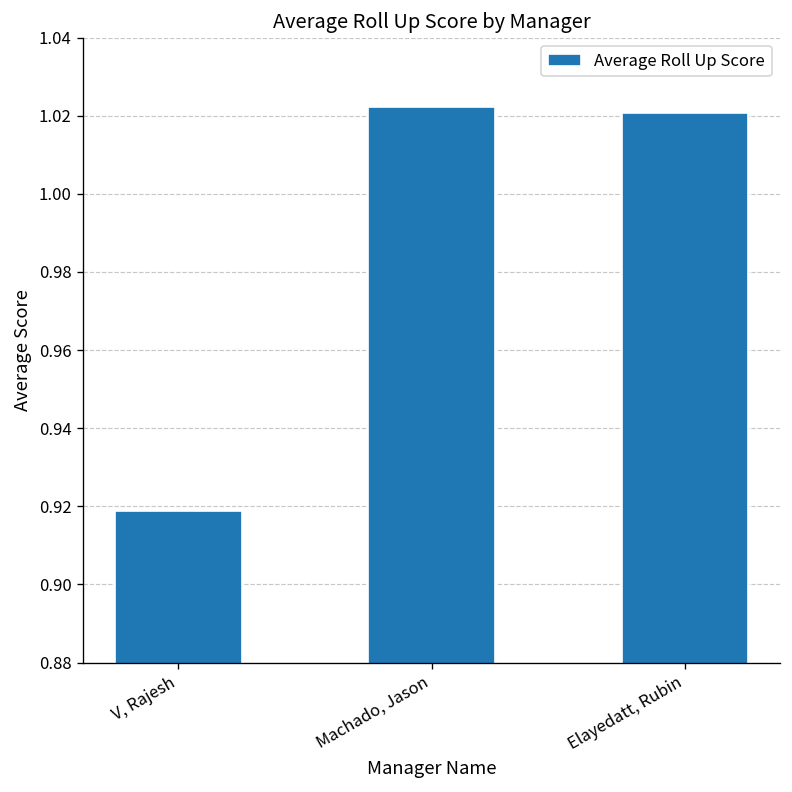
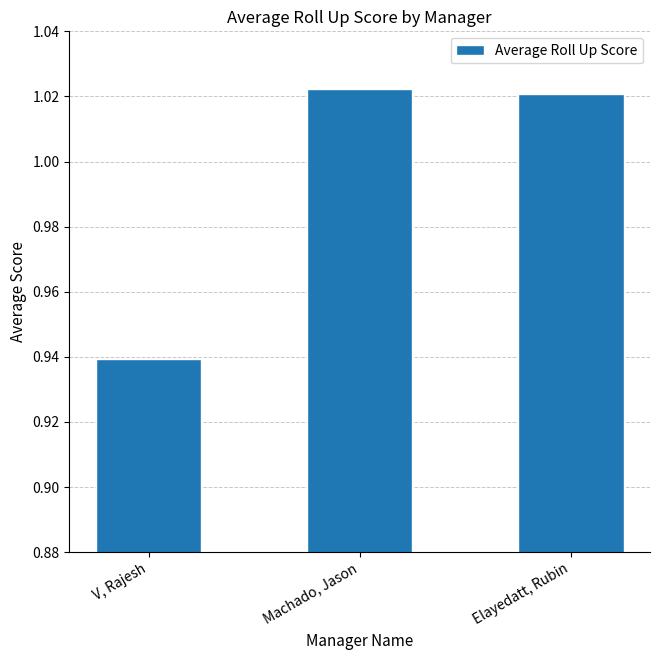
  {
-   "V, Rajesh": 0.919,
+   "V, Rajesh": 0.939,
    "Machado, Jason": 1.022,
    "Elayedatt, Rubin": 1.021
  }
